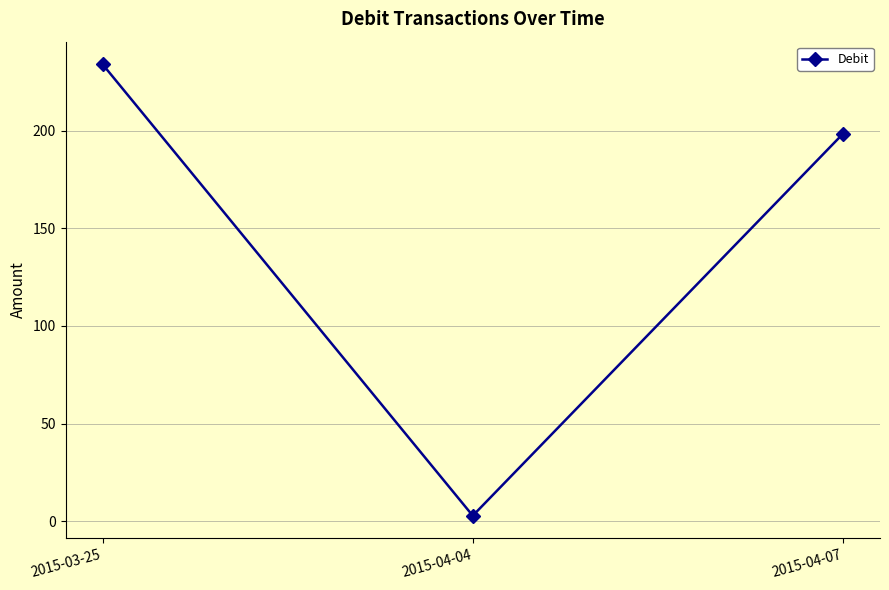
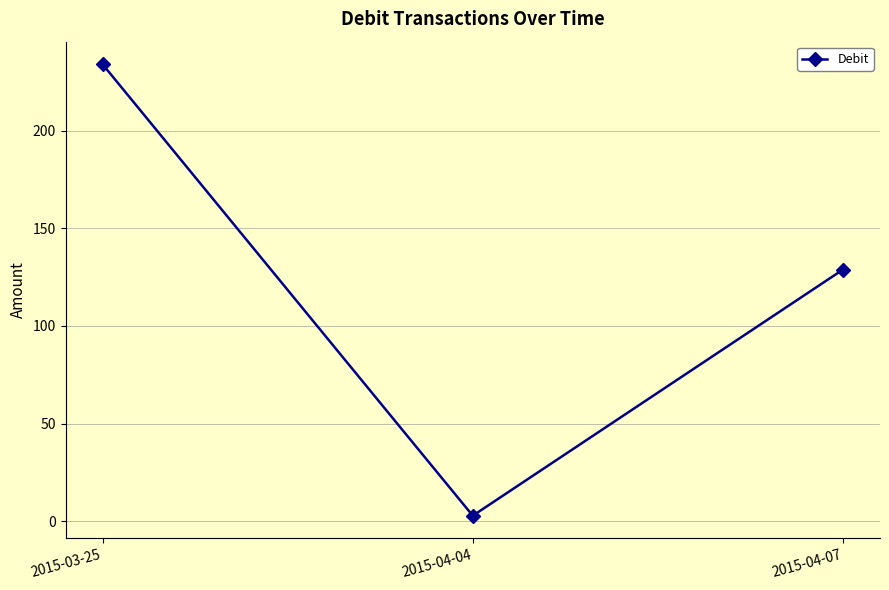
  {
    "2015-03-25": 234,
    "2015-04-04": 3,
-   "2015-04-07": 199
+   "2015-04-07": 129
  }
